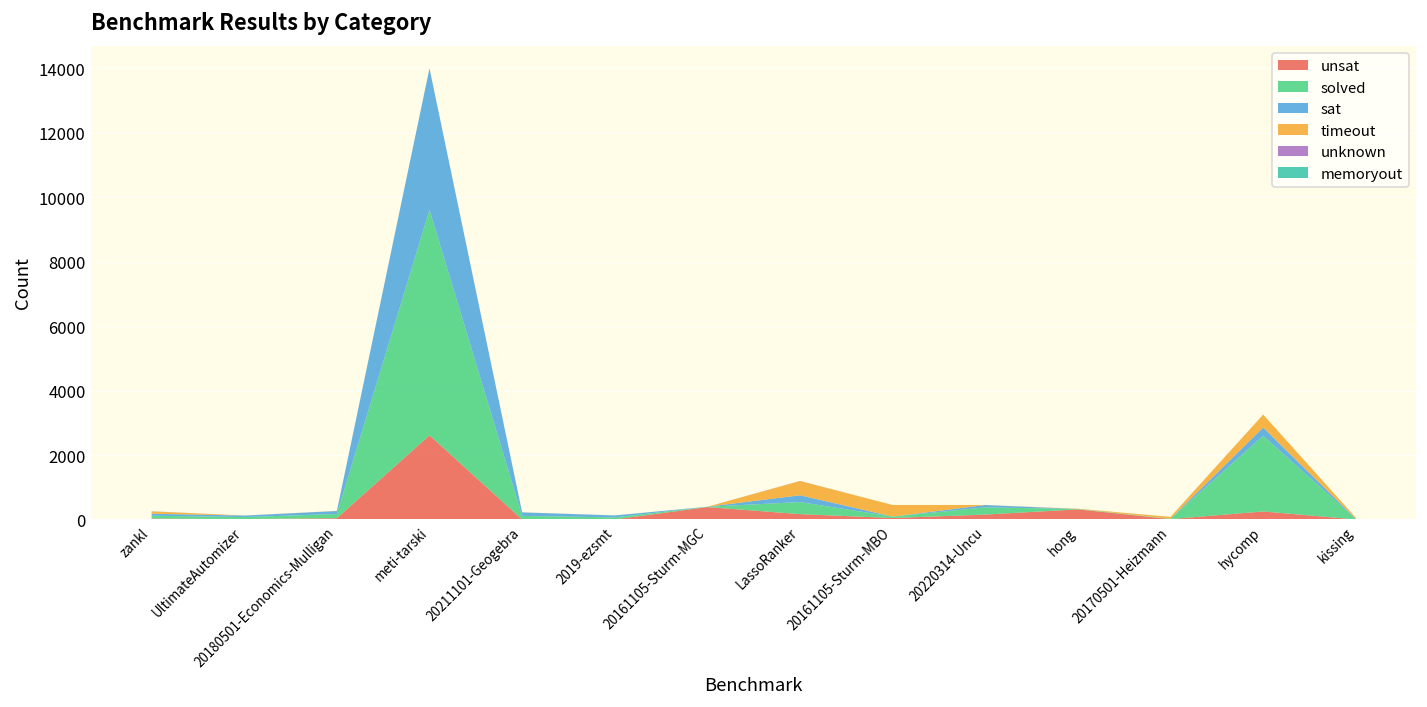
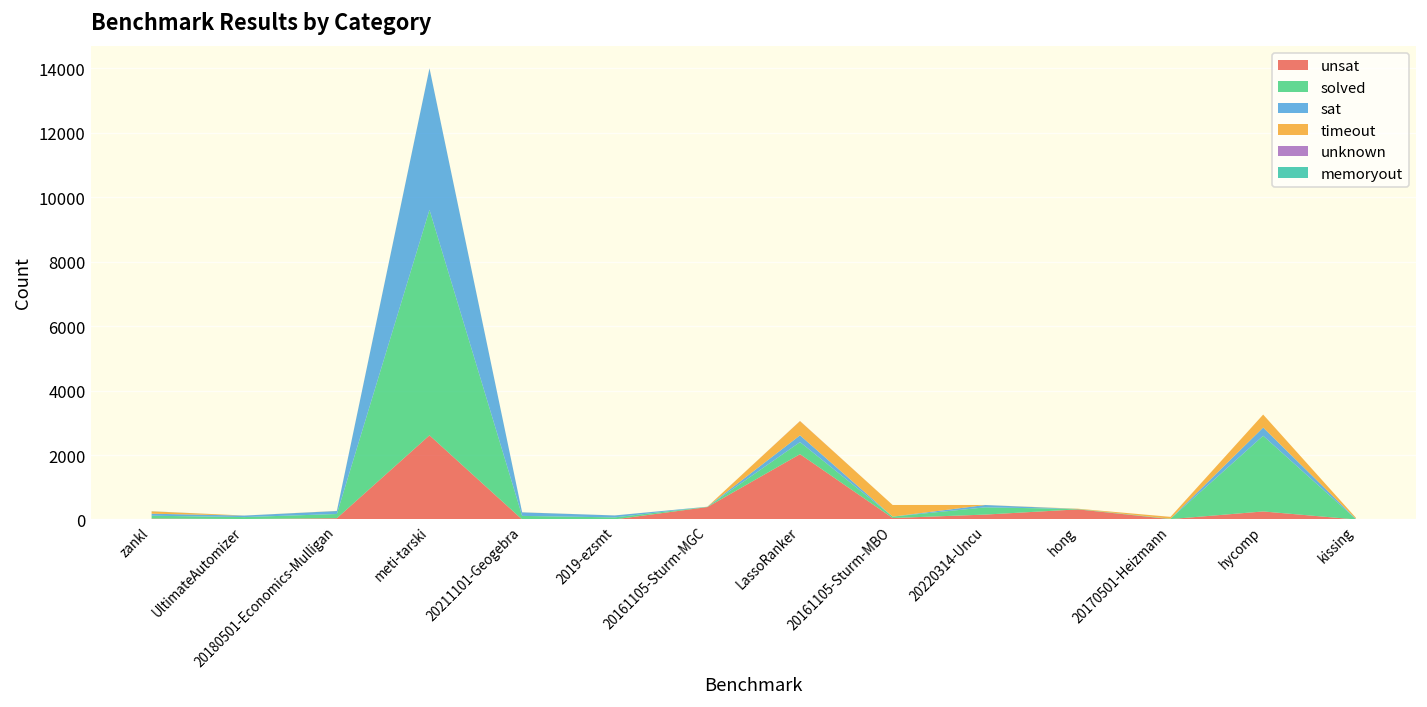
  {
    "unsat": {
      "meti-tarski": 2600,
      "20211101-Geogebra": 0,
-     "LassoRanker": 200,
+     "LassoRanker": 2000,
      "20220314-Uncu": 200,
      "hycomp": 200
    },
    "sat": {
      "LassoRanker": 200,
      "hycomp": 300
    }
  }
